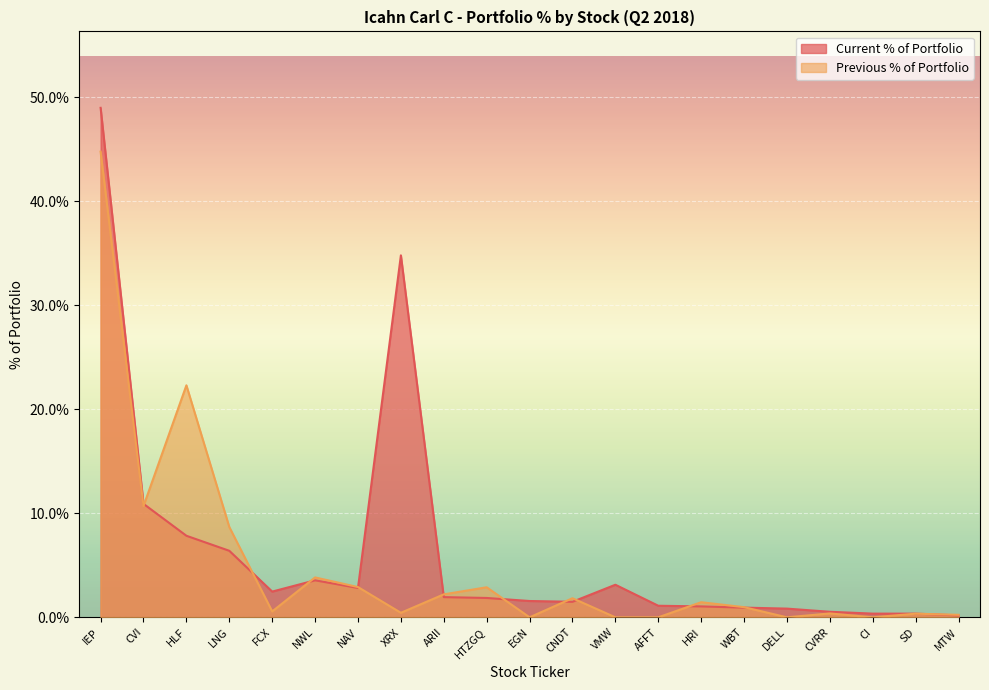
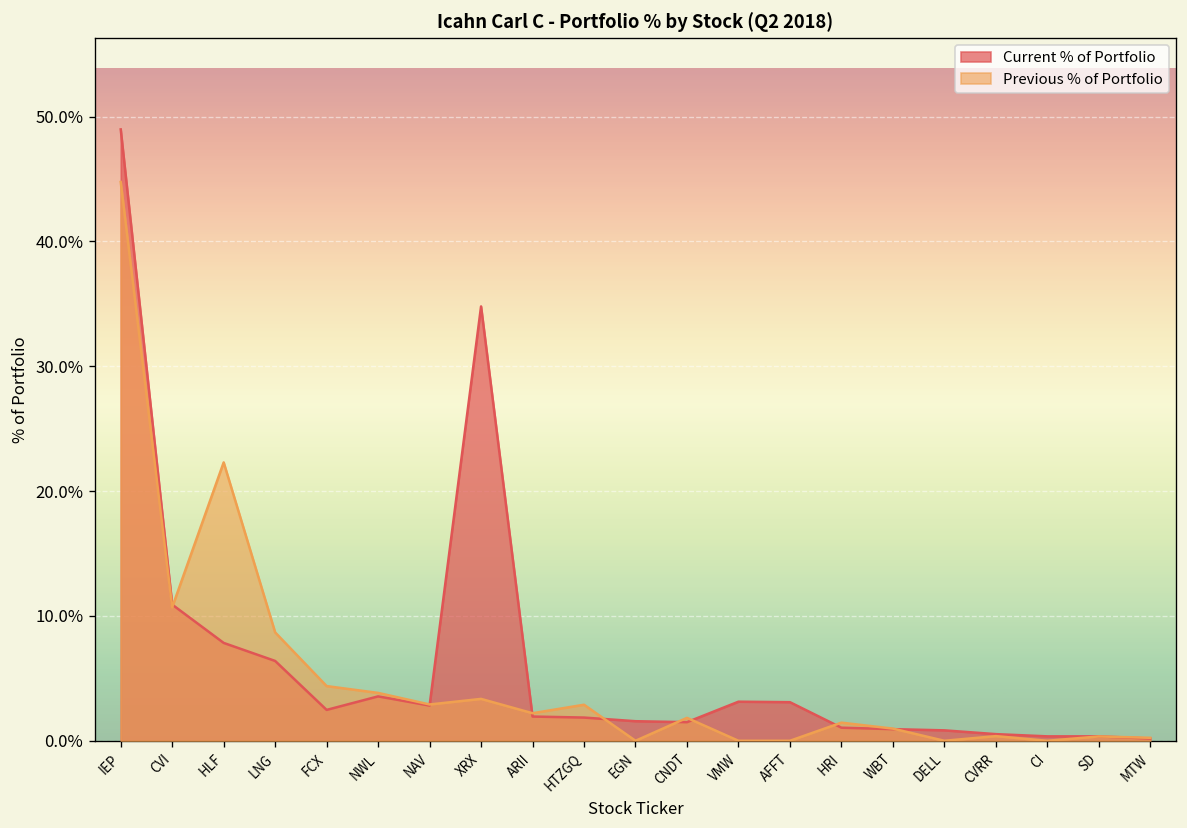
  {
    "Current % of Portfolio": {
      "IEP": "49.0%",
      "HLF": "7.8%",
      "LNG": "6.4%",
      "FCX": "2.5%",
      "NWL": "3.6%",
      "XRX": "34.8%",
      "ARII": "1.9%",
      "HTZGQ": "1.9%",
      "EGN": "1.6%",
      "CNDT": "1.5%",
      "VMW": "3.1%",
-     "AFFT": "1.1%",
+     "AFFT": "3.1%",
      "HRI": "1.0%",
      "DELL": "0.8%",
      "CI": "0.4%"
    },
    "Previous % of Portfolio": {
      "IEP": "44.8%",
      "HLF": "22.3%",
      "LNG": "8.7%",
-     "FCX": "0.6%",
+     "FCX": "4.4%",
      "NWL": "3.8%",
-     "XRX": "0.4%",
+     "XRX": "3.4%",
      "ARII": "2.2%",
      "HTZGQ": "2.9%",
      "EGN": "0.0%",
      "CNDT": "1.8%",
      "VMW": "0.0%",
      "AFFT": "0.0%",
      "HRI": "1.5%",
      "DELL": "0.0%",
      "CI": "0.0%"
    }
  }
